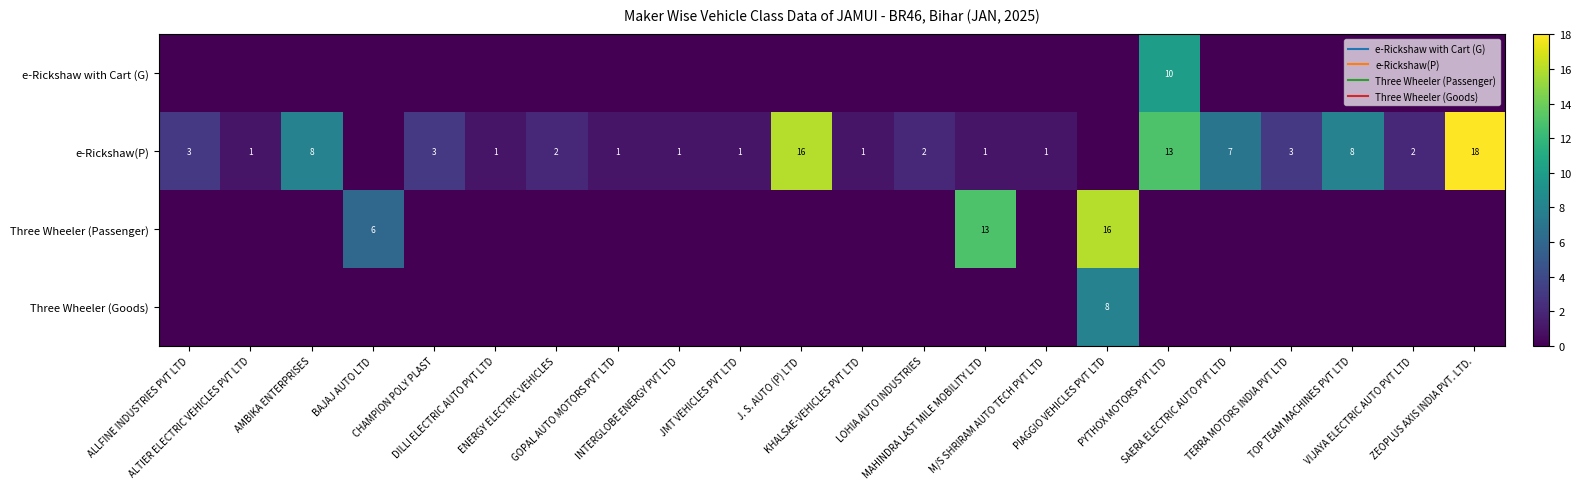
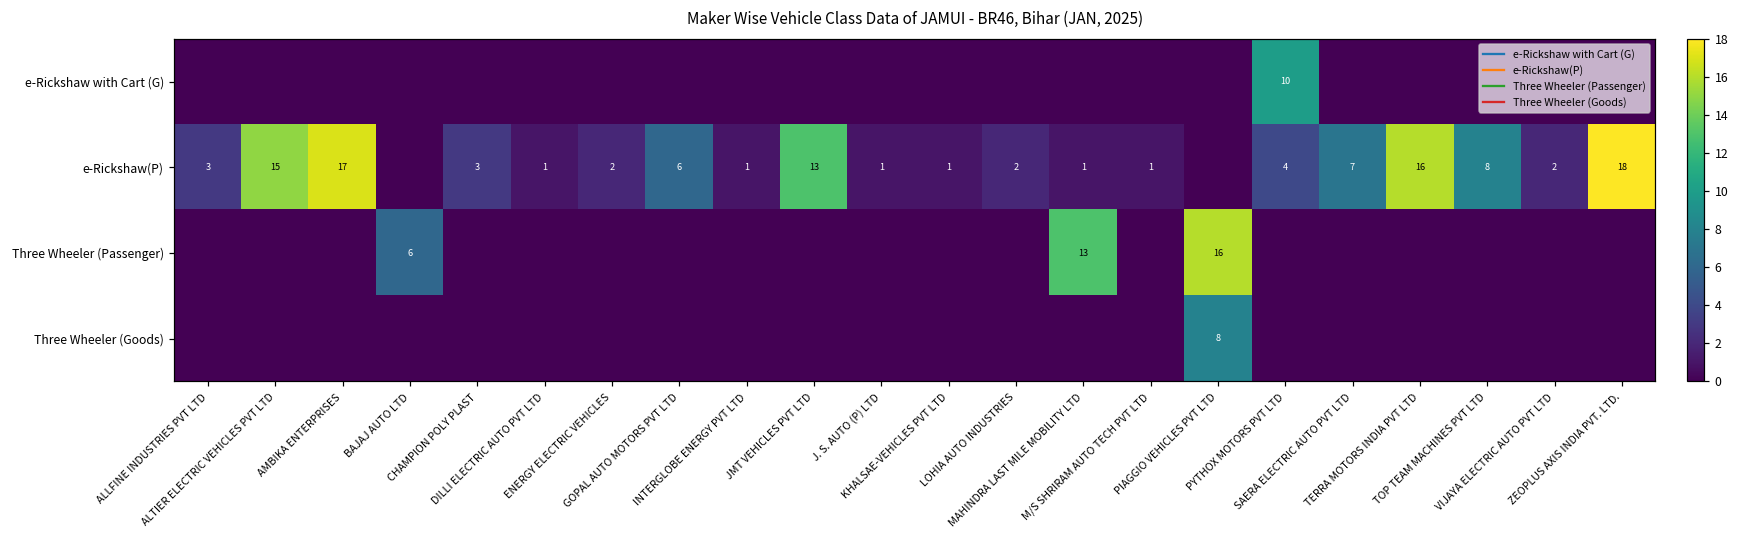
  {
    "e-Rickshaw with Cart (G)": {
      "PYTHOX MOTORS PVT LTD": 10
    },
    "e-Rickshaw(P)": {
      "ALLFINE INDUSTRIES PVT LTD": 3,
-     "ALTIER ELECTRIC VEHICLES PVT LTD": 1,
-     "AMBIKA ENTERPRISES": 8,
+     "ALTIER ELECTRIC VEHICLES PVT LTD": 15,
+     "AMBIKA ENTERPRISES": 17,
      "CHAMPION POLY PLAST": 3,
      "DILLI ELECTRIC AUTO PVT LTD": 1,
      "ENERGY ELECTRIC VEHICLES": 2,
-     "GOPAL AUTO MOTORS PVT LTD": 1,
+     "GOPAL AUTO MOTORS PVT LTD": 6,
      "INTERGLOBE ENERGY PVT LTD": 1,
-     "JMT VEHICLES PVT LTD": 1,
-     "J. S. AUTO (P) LTD": 16,
+     "JMT VEHICLES PVT LTD": 13,
+     "J. S. AUTO (P) LTD": 1,
      "KHALSAE-VEHICLES PVT LTD": 1,
      "LOHIA AUTO INDUSTRIES": 2,
      "MAHINDRA LAST MILE MOBILITY LTD": 1,
      "M/S SHRIRAM AUTO TECH PVT LTD": 1,
-     "PYTHOX MOTORS PVT LTD": 13,
+     "PYTHOX MOTORS PVT LTD": 4,
      "SAERA ELECTRIC AUTO PVT LTD": 7,
-     "TERRA MOTORS INDIA PVT LTD": 3,
+     "TERRA MOTORS INDIA PVT LTD": 16,
      "TOP TEAM MACHINES PVT LTD": 8,
      "VIJAYA ELECTRIC AUTO PVT LTD": 2,
      "ZEOPLUS AXIS INDIA PVT. LTD.": 18
    },
    "Three Wheeler (Passenger)": {
      "BAJAJ AUTO LTD": 6,
      "MAHINDRA LAST MILE MOBILITY LTD": 13,
      "PIAGGIO VEHICLES PVT LTD": 16
    },
    "Three Wheeler (Goods)": {
      "PIAGGIO VEHICLES PVT LTD": 8
    }
  }
